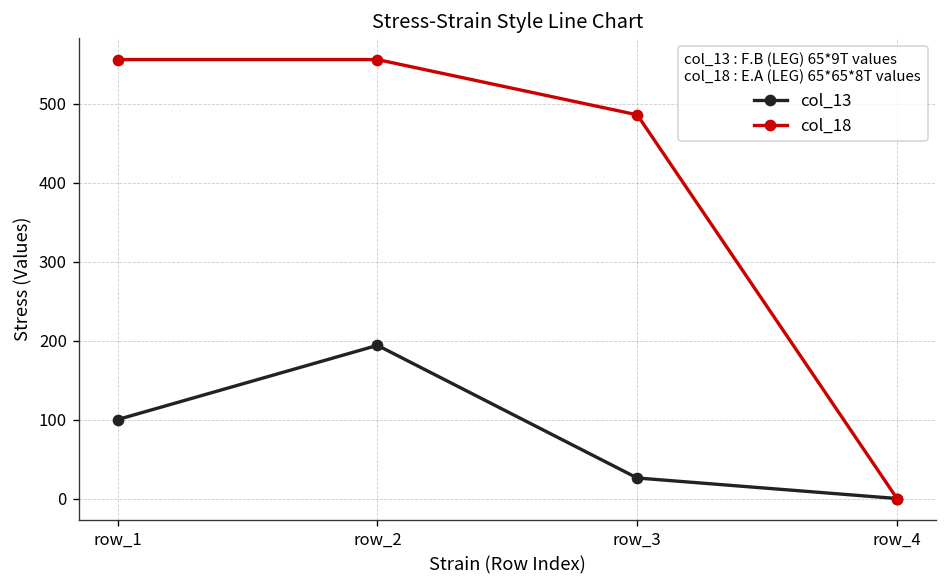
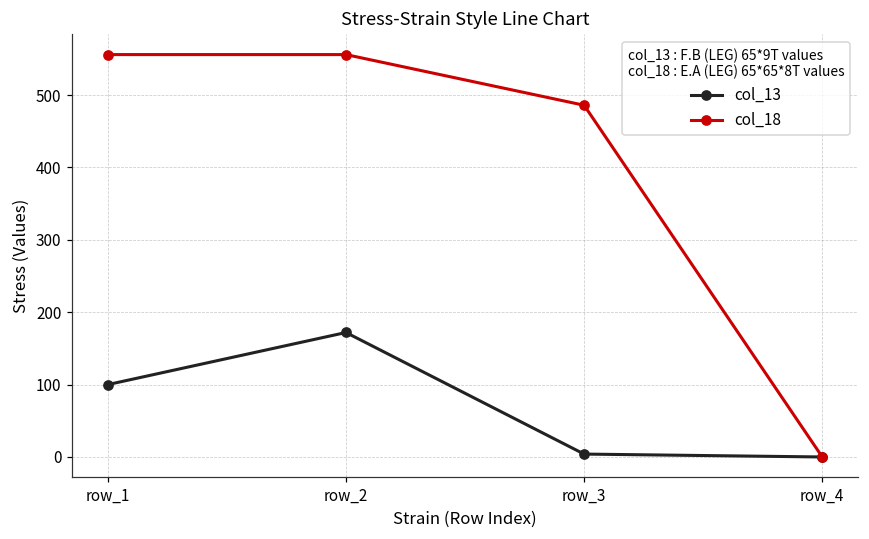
  {
    "col_13": {
      "row_1": 100,
-     "row_2": 190,
-     "row_3": 30
+     "row_2": 170,
+     "row_3": 0
    },
    "col_18": {
      "row_1": 560,
      "row_2": 560,
      "row_3": 490
    }
  }
